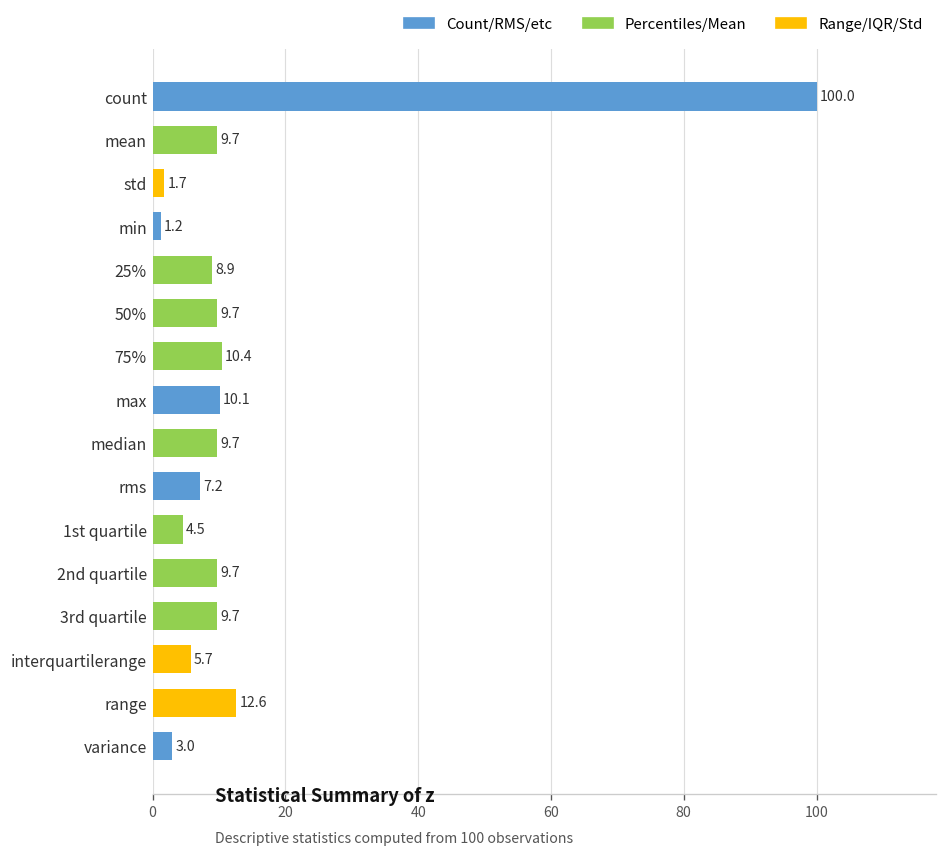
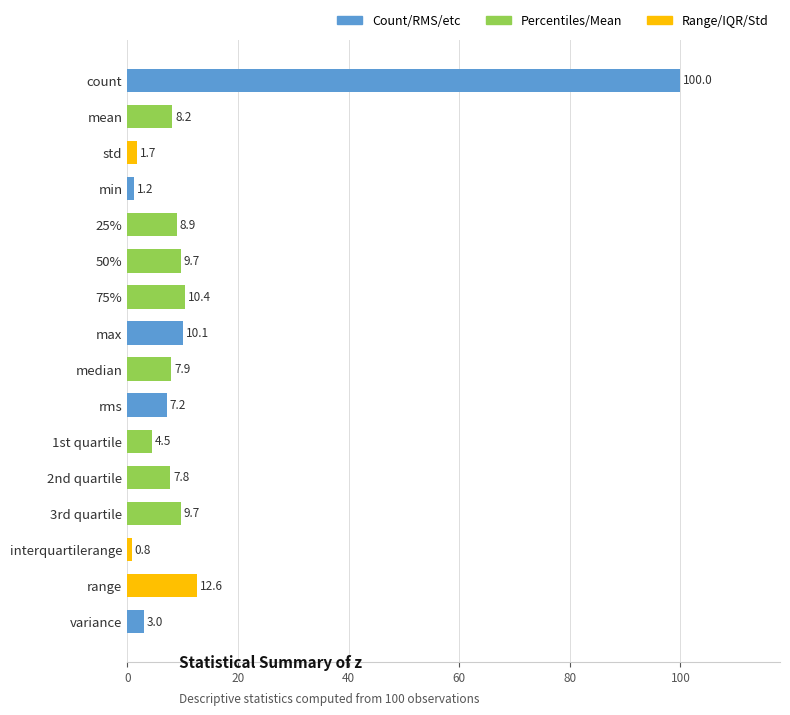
  {
    "count": 100.0,
-   "mean": 9.7,
+   "mean": 8.2,
    "std": 1.7,
    "min": 1.2,
    "25%": 8.9,
    "50%": 9.7,
    "75%": 10.4,
    "max": 10.1,
-   "median": 9.7,
+   "median": 7.9,
    "rms": 7.2,
    "1st quartile": 4.5,
-   "2nd quartile": 9.7,
+   "2nd quartile": 7.8,
    "3rd quartile": 9.7,
-   "interquartilerange": 5.7,
+   "interquartilerange": 0.8,
    "range": 12.6,
    "variance": 3.0
  }
